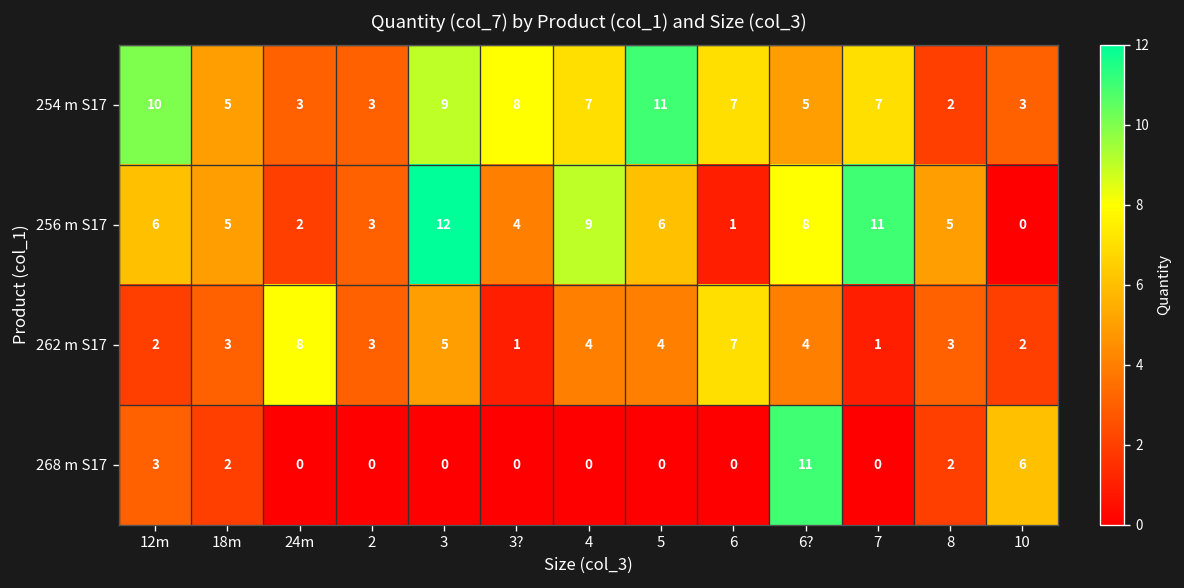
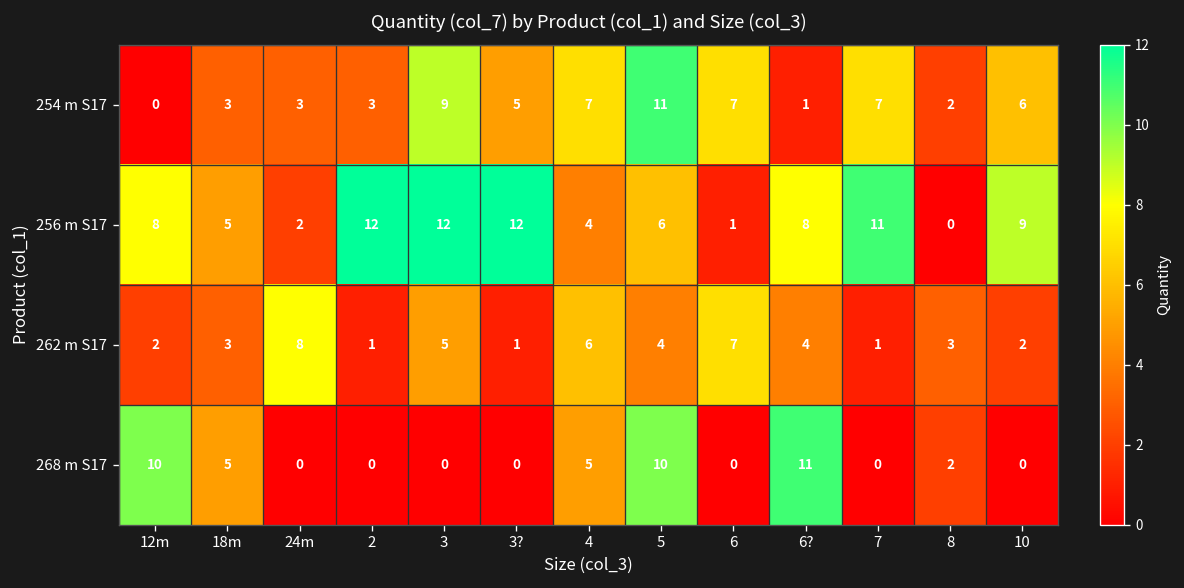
  {
    "254 m S17": {
-     "12m": 10,
-     "18m": 5,
+     "12m": 0,
+     "18m": 3,
      "24m": 3,
      "2": 3,
      "3": 9,
-     "3?": 8,
+     "3?": 5,
      "4": 7,
      "5": 11,
      "6": 7,
-     "6?": 5,
+     "6?": 1,
      "7": 7,
      "8": 2,
-     "10": 3
+     "10": 6
    },
    "256 m S17": {
-     "12m": 6,
+     "12m": 8,
      "18m": 5,
      "24m": 2,
-     "2": 3,
+     "2": 12,
      "3": 12,
-     "3?": 4,
-     "4": 9,
+     "3?": 12,
+     "4": 4,
      "5": 6,
      "6": 1,
      "6?": 8,
      "7": 11,
-     "8": 5,
-     "10": 0
+     "8": 0,
+     "10": 9
    },
    "262 m S17": {
      "12m": 2,
      "18m": 3,
      "24m": 8,
-     "2": 3,
+     "2": 1,
      "3": 5,
      "3?": 1,
-     "4": 4,
+     "4": 6,
      "5": 4,
      "6": 7,
      "6?": 4,
      "7": 1,
      "8": 3,
      "10": 2
    },
    "268 m S17": {
-     "12m": 3,
-     "18m": 2,
+     "12m": 10,
+     "18m": 5,
      "24m": 0,
      "2": 0,
      "3": 0,
      "3?": 0,
-     "4": 0,
-     "5": 0,
+     "4": 5,
+     "5": 10,
      "6": 0,
      "6?": 11,
      "7": 0,
      "8": 2,
-     "10": 6
+     "10": 0
    }
  }
